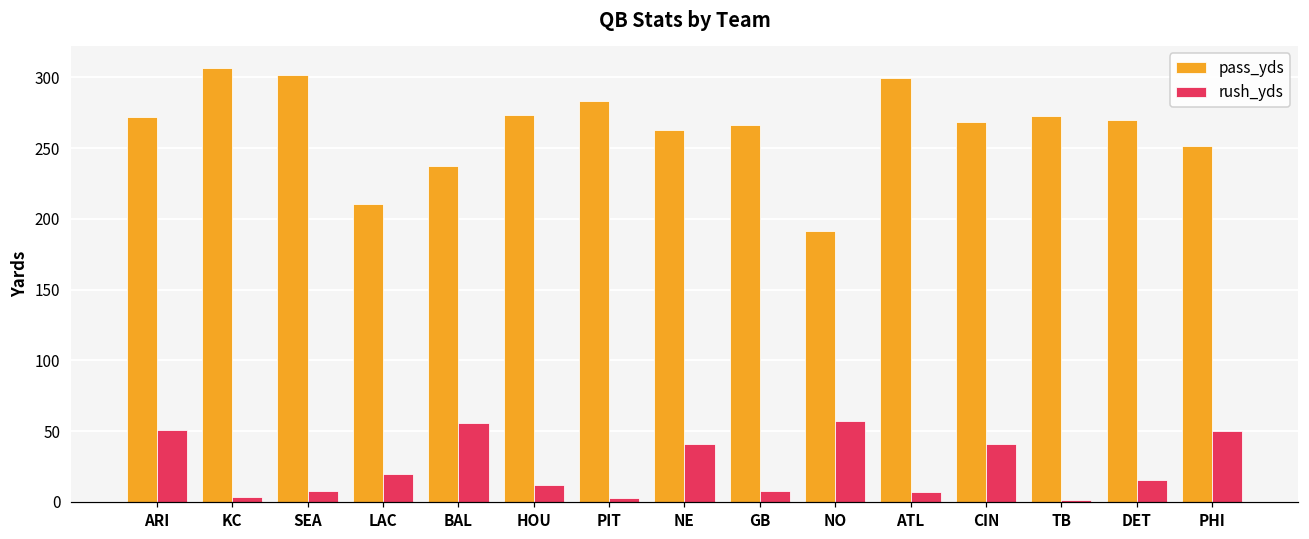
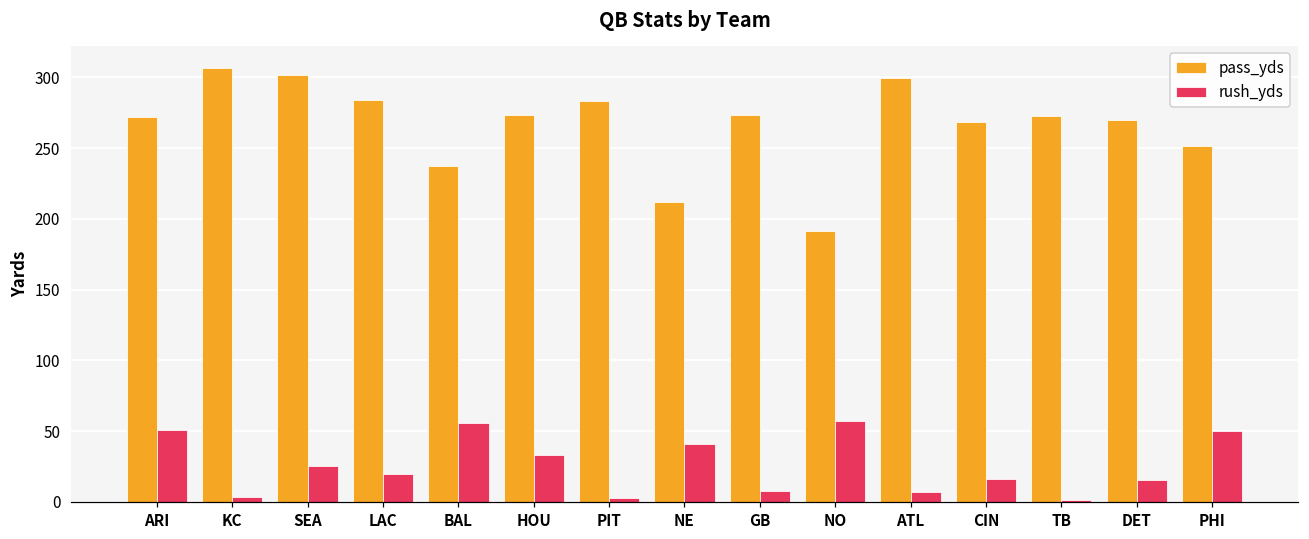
  {
    "pass_yds": {
      "ARI": 272,
      "KC": 307,
      "SEA": 302,
-     "LAC": 211,
+     "LAC": 284,
      "BAL": 238,
      "HOU": 274,
      "PIT": 283,
-     "NE": 263,
-     "GB": 267,
+     "NE": 212,
+     "GB": 273,
      "NO": 191,
      "ATL": 300,
      "CIN": 268,
      "TB": 273,
      "DET": 270,
      "PHI": 252
    },
    "rush_yds": {
      "ARI": 51,
      "KC": 3,
-     "SEA": 7,
+     "SEA": 26,
      "LAC": 20,
      "BAL": 56,
-     "HOU": 12,
+     "HOU": 33,
      "PIT": 3,
      "NE": 41,
      "GB": 7,
      "NO": 57,
      "ATL": 7,
-     "CIN": 41,
+     "CIN": 16,
      "DET": 15,
      "PHI": 50
    }
  }
